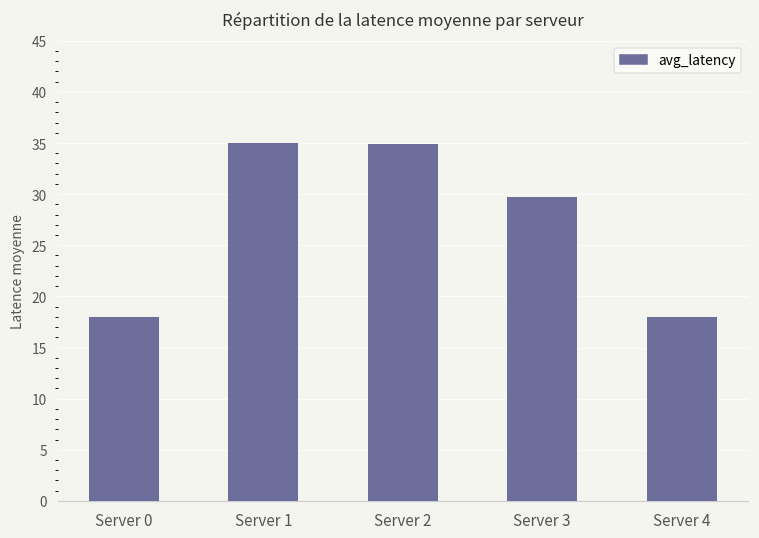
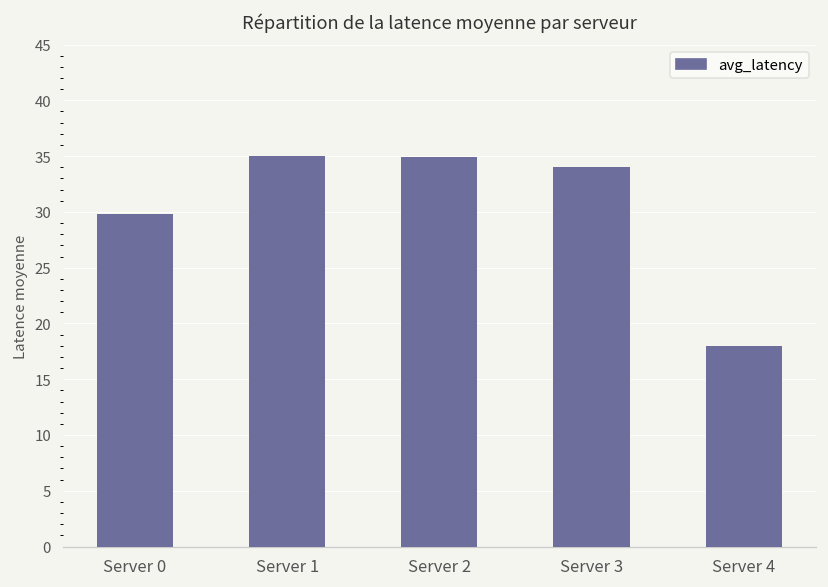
  {
-   "Server 0": 18,
+   "Server 0": 30,
    "Server 1": 35,
    "Server 2": 35,
-   "Server 3": 30,
+   "Server 3": 34,
    "Server 4": 18
  }
